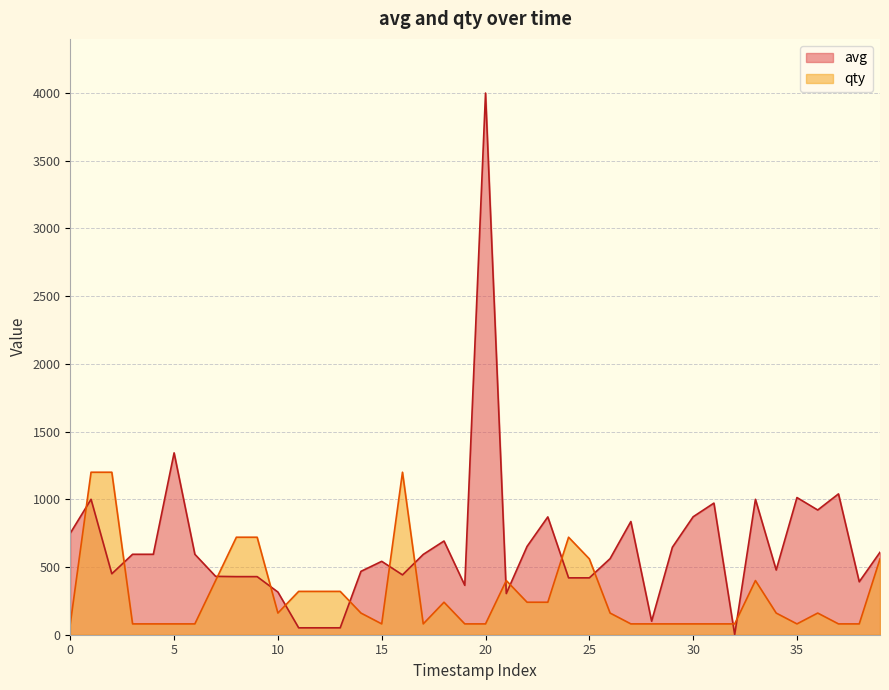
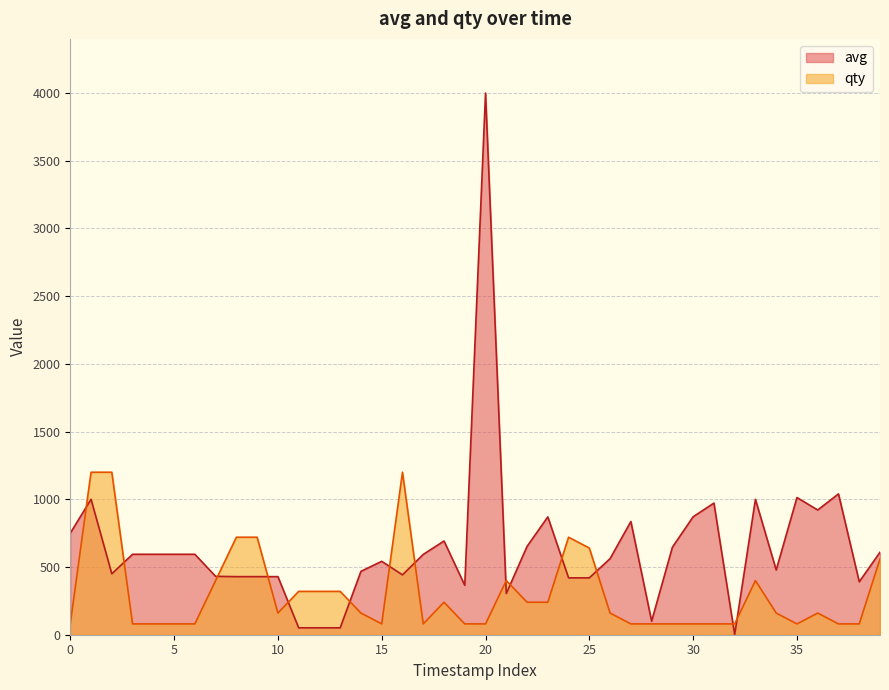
  {
    "avg": {
      "0": 750,
-     "5": 1340,
-     "10": 320,
+     "5": 590,
+     "10": 430,
      "15": 540,
      "20": 4000,
      "25": 420,
      "30": 870,
      "35": 1010
    },
    "qty": {
      "0": 80,
      "5": 80,
      "10": 160,
      "15": 80,
      "20": 80,
-     "25": 560,
+     "25": 640,
      "30": 80,
      "35": 80
    }
  }
